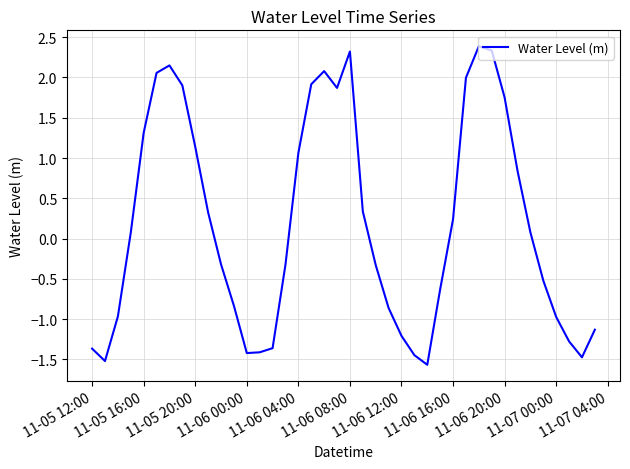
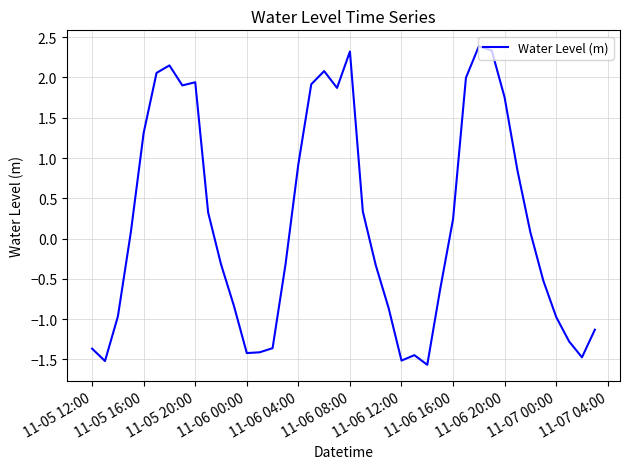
  {
    "11-05 12:00": -1.4,
    "11-05 16:00": 1.3,
-   "11-05 20:00": 1.1,
+   "11-05 20:00": 1.9,
    "11-06 00:00": -1.4,
-   "11-06 04:00": 1.1,
+   "11-06 04:00": 0.9,
    "11-06 08:00": 2.3,
-   "11-06 12:00": -1.2,
+   "11-06 12:00": -1.5,
    "11-06 16:00": 0.2,
    "11-06 20:00": 1.8,
    "11-07 00:00": -1.0
  }
